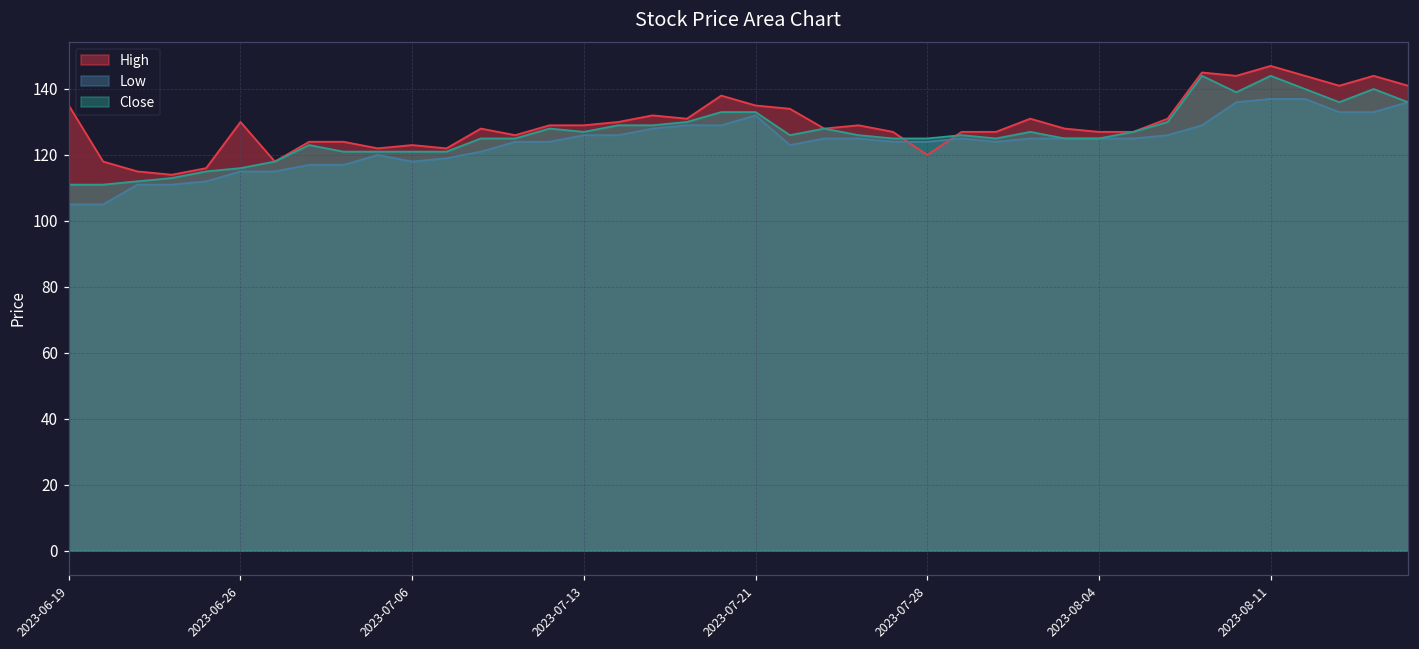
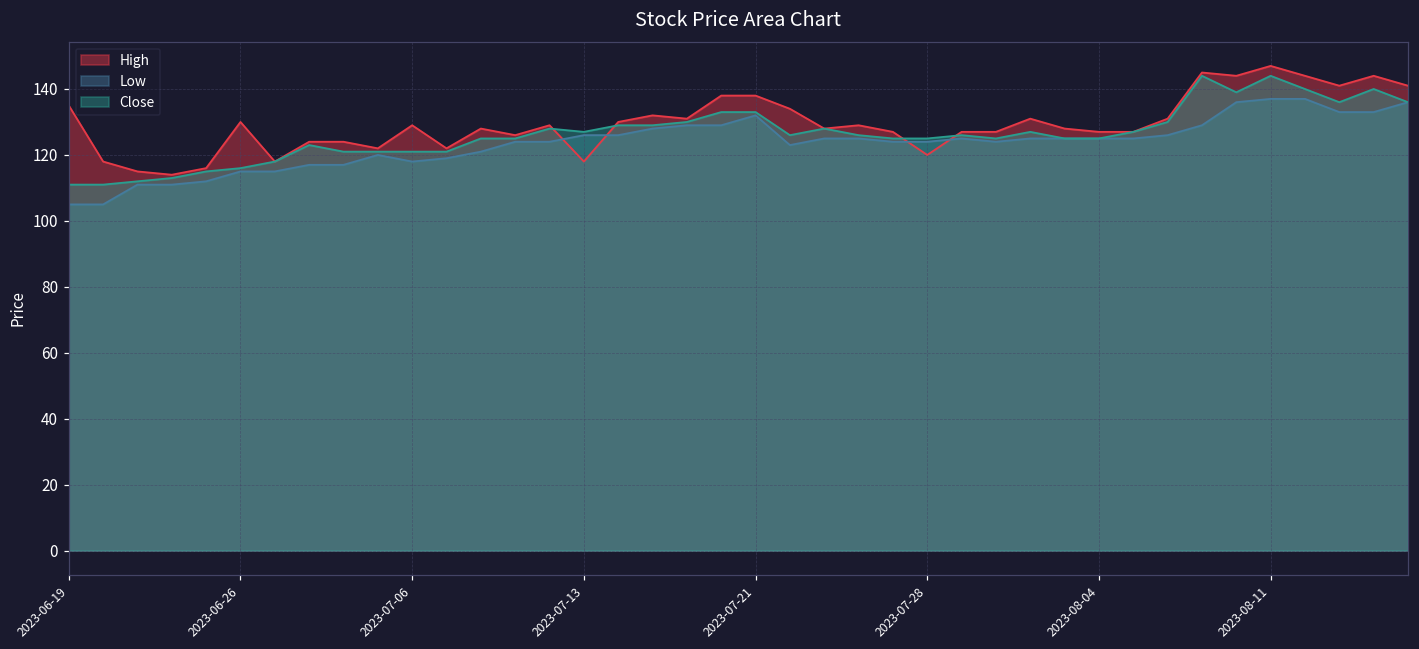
  {
    "High": {
      "2023-06-19": 135,
      "2023-06-26": 130,
-     "2023-07-06": 123,
-     "2023-07-13": 129,
-     "2023-07-21": 135,
+     "2023-07-06": 129,
+     "2023-07-13": 118,
+     "2023-07-21": 138,
      "2023-07-28": 120,
      "2023-08-04": 127,
      "2023-08-11": 147
    }
  }
